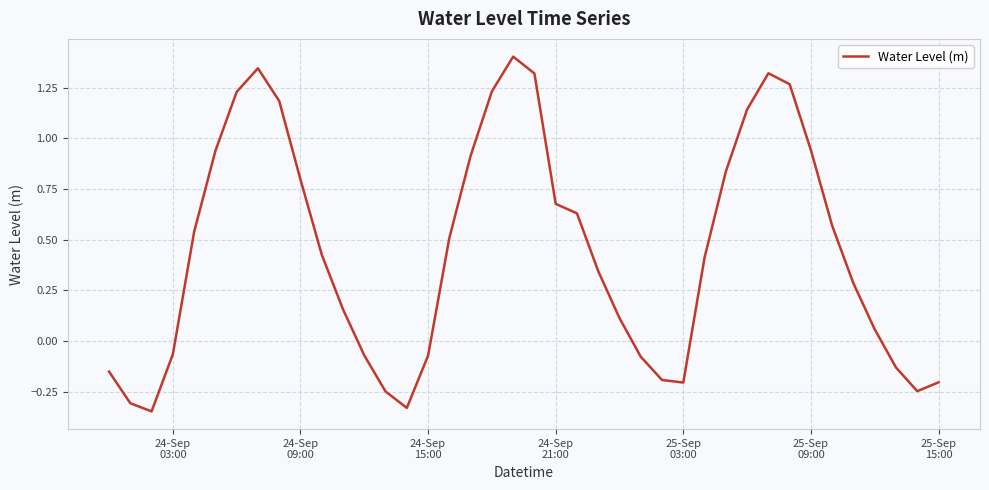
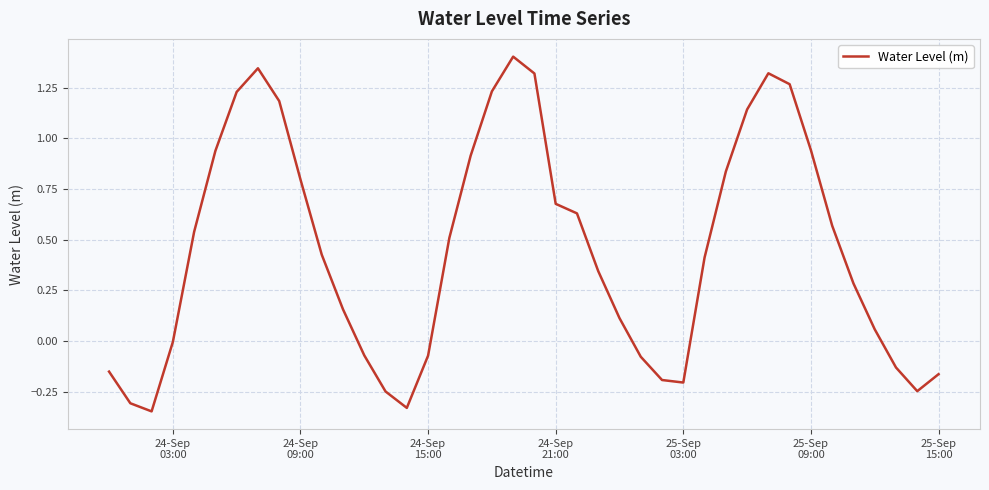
  {
-   "24-Sep 03:00": -0.06,
+   "24-Sep 03:00": 0.00,
    "24-Sep 09:00": 0.80,
    "24-Sep 15:00": -0.07,
    "24-Sep 21:00": 0.68,
    "25-Sep 03:00": -0.20,
    "25-Sep 09:00": 0.94,
-   "25-Sep 15:00": -0.20
+   "25-Sep 15:00": -0.16
  }
